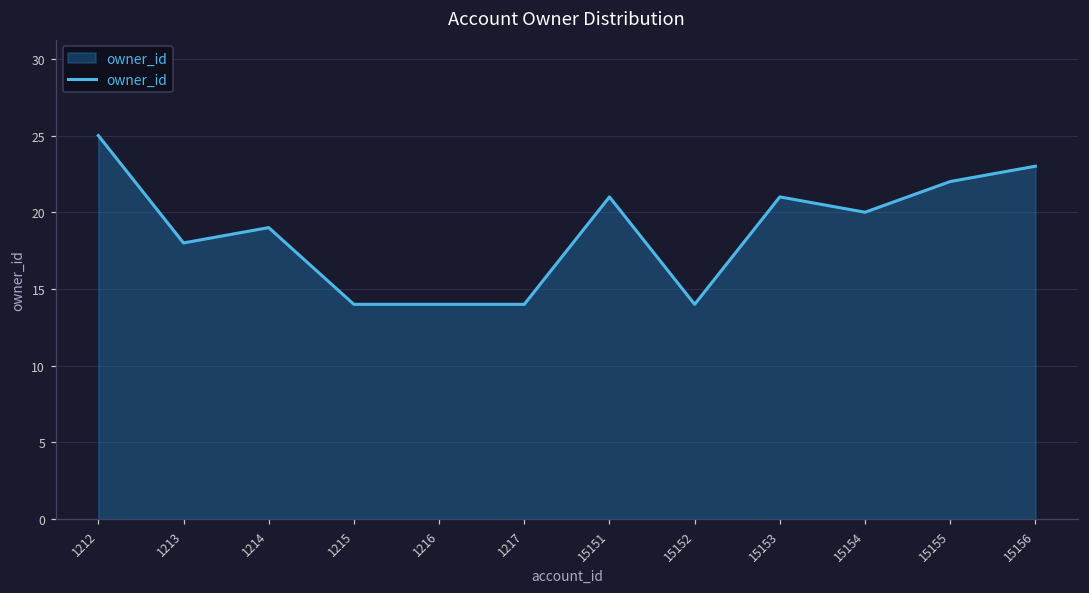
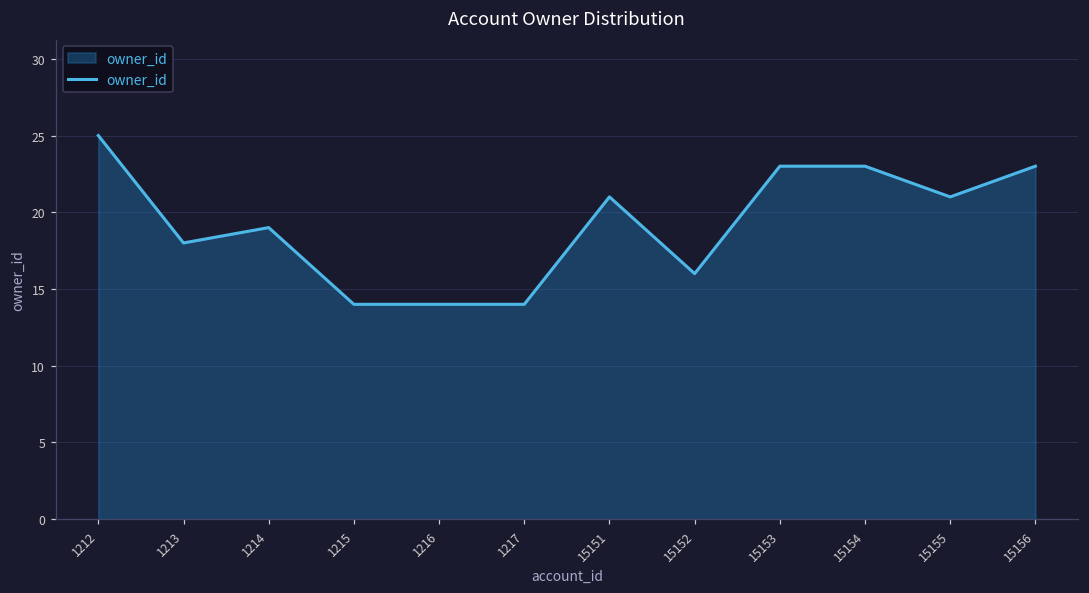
  {
    "1212": 25,
    "1213": 18,
    "1214": 19,
    "1215": 14,
    "1216": 14,
    "1217": 14,
    "15151": 21,
-   "15152": 14,
-   "15153": 21,
-   "15154": 20,
-   "15155": 22,
+   "15152": 16,
+   "15153": 23,
+   "15154": 23,
+   "15155": 21,
    "15156": 23
  }
